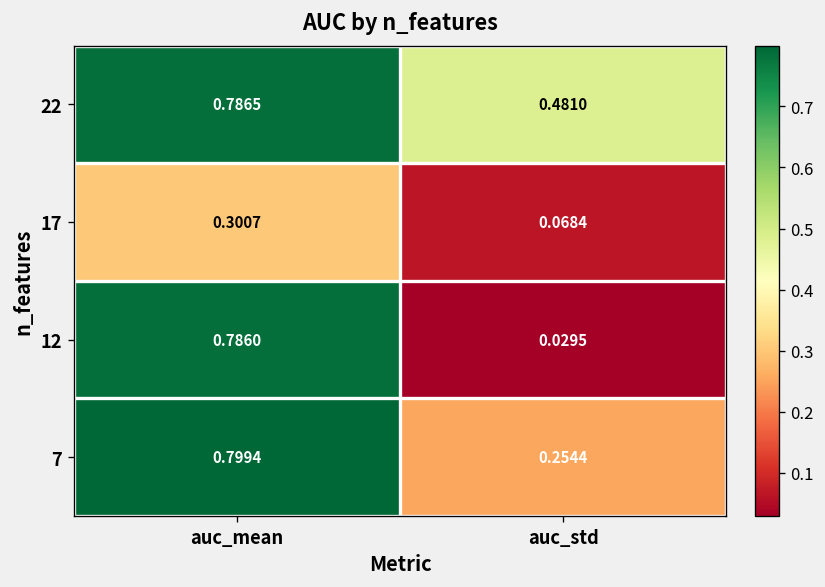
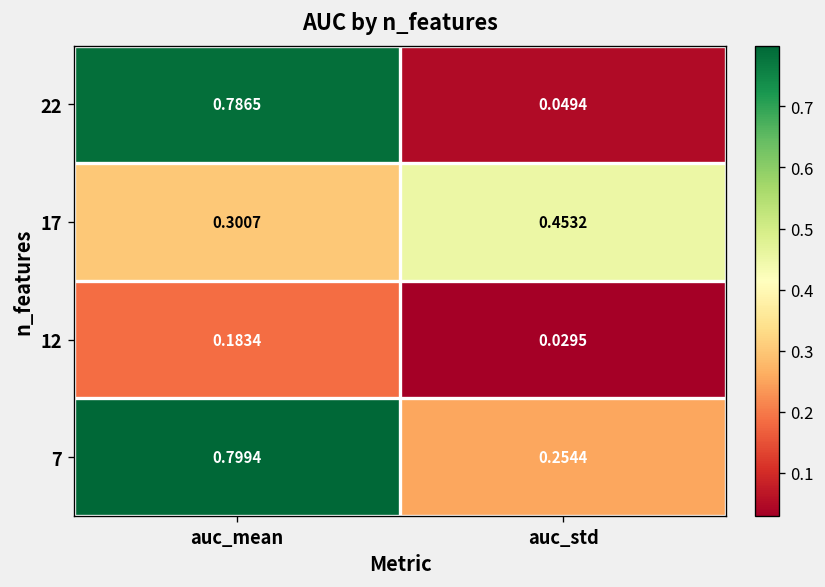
  {
    "22": {
      "auc_mean": 0.7865,
-     "auc_std": 0.4810
+     "auc_std": 0.0494
    },
    "17": {
      "auc_mean": 0.3007,
-     "auc_std": 0.0684
+     "auc_std": 0.4532
    },
    "12": {
-     "auc_mean": 0.7860,
+     "auc_mean": 0.1834,
      "auc_std": 0.0295
    },
    "7": {
      "auc_mean": 0.7994,
      "auc_std": 0.2544
    }
  }
